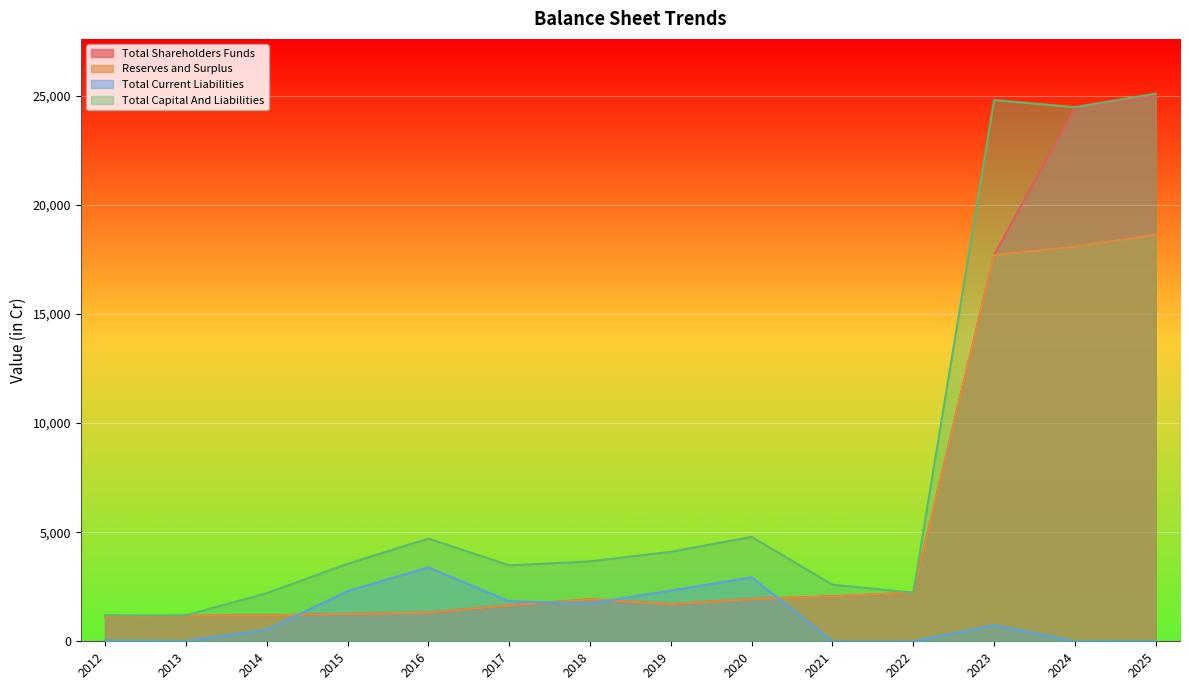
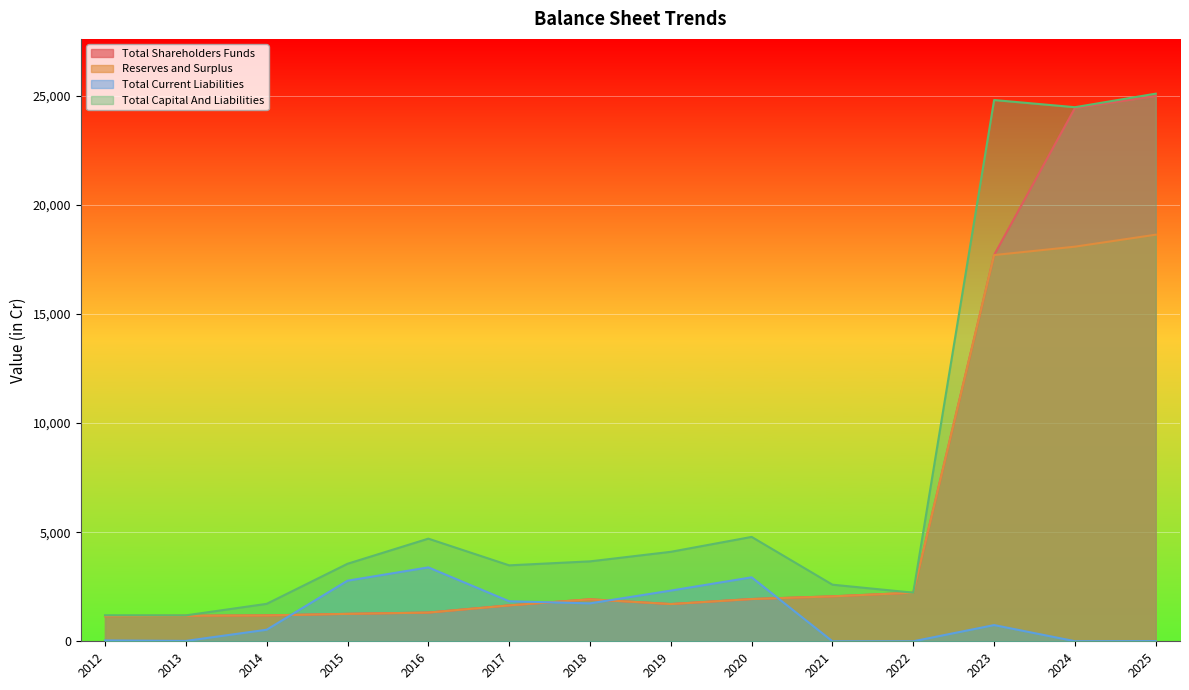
  {
    "Total Current Liabilities": {
      "2012": "0",
      "2013": "0",
      "2014": "500",
-     "2015": "2,300",
+     "2015": "2,800",
      "2016": "3,400",
      "2017": "1,800",
      "2018": "1,700",
      "2019": "2,300",
      "2020": "2,900",
      "2021": "0",
      "2022": "0",
      "2023": "700",
      "2024": "0",
      "2025": "0"
    },
    "Total Capital And Liabilities": {
-     "2014": "2,200",
+     "2014": "1,700",
      "2015": "3,600",
      "2016": "4,700",
      "2017": "3,500",
      "2018": "3,700",
      "2019": "4,100",
      "2020": "4,800",
      "2021": "2,600",
      "2023": "24,800"
    }
  }
